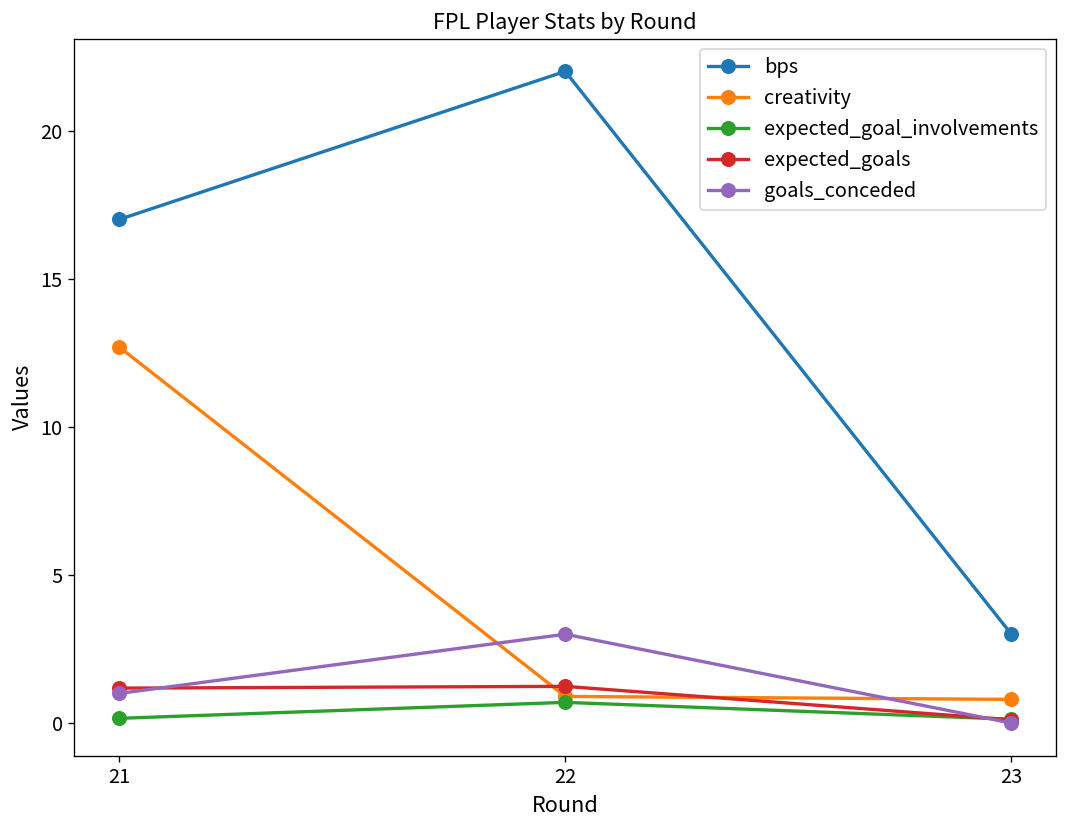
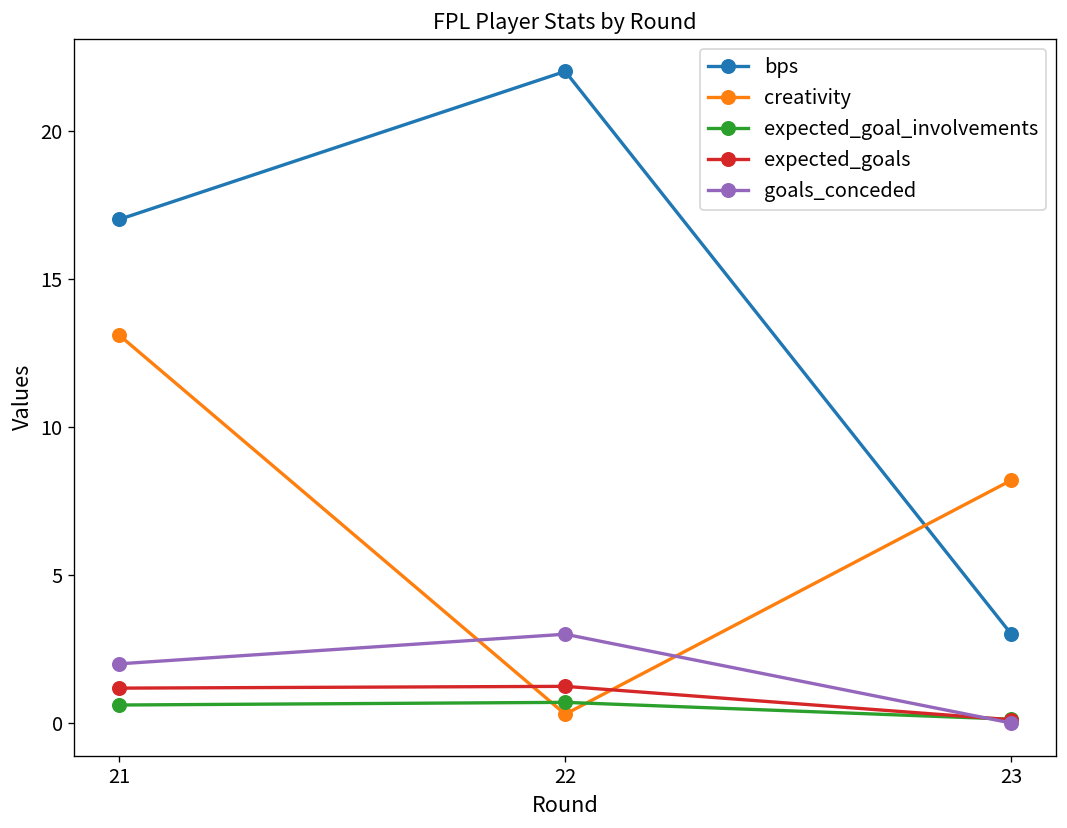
  {
    "bps": {
      "21": 17.0,
      "22": 22.0,
      "23": 3.0
    },
    "creativity": {
-     "21": 12.7,
-     "22": 0.9,
-     "23": 0.8
+     "21": 13.1,
+     "22": 0.3,
+     "23": 8.2
    },
    "expected_goal_involvements": {
-     "21": 0.2,
+     "21": 0.6,
      "22": 0.7
    },
    "expected_goals": {
      "21": 1.2,
      "22": 1.2
    },
    "goals_conceded": {
-     "21": 1,
+     "21": 2,
      "22": 3,
      "23": 0
    }
  }
